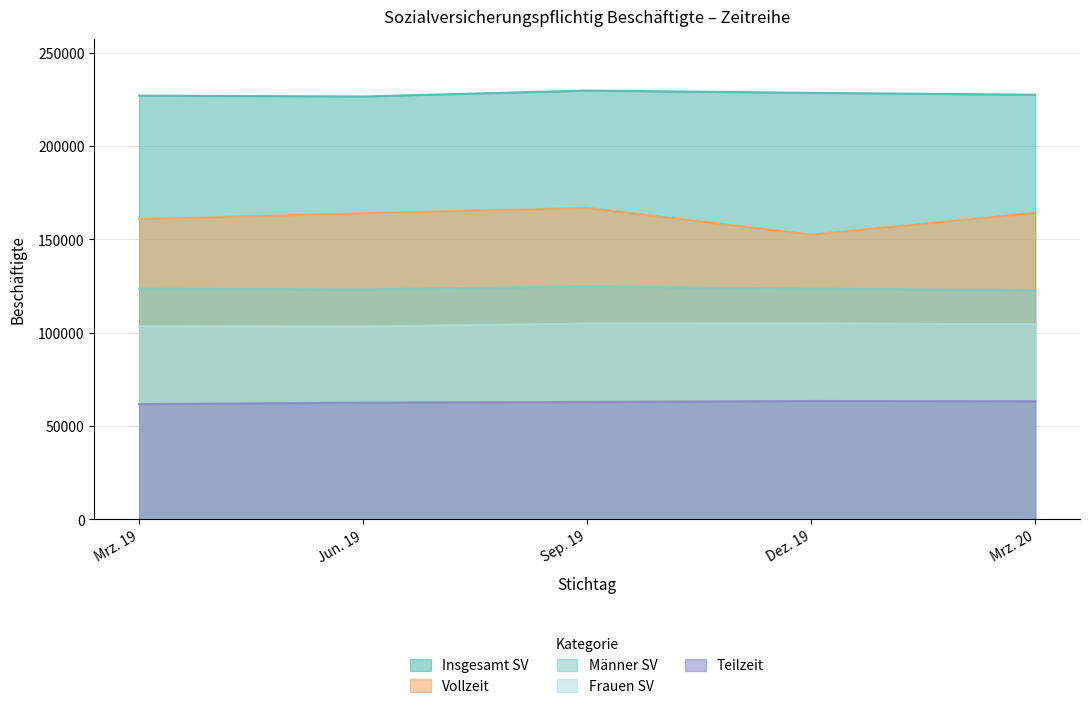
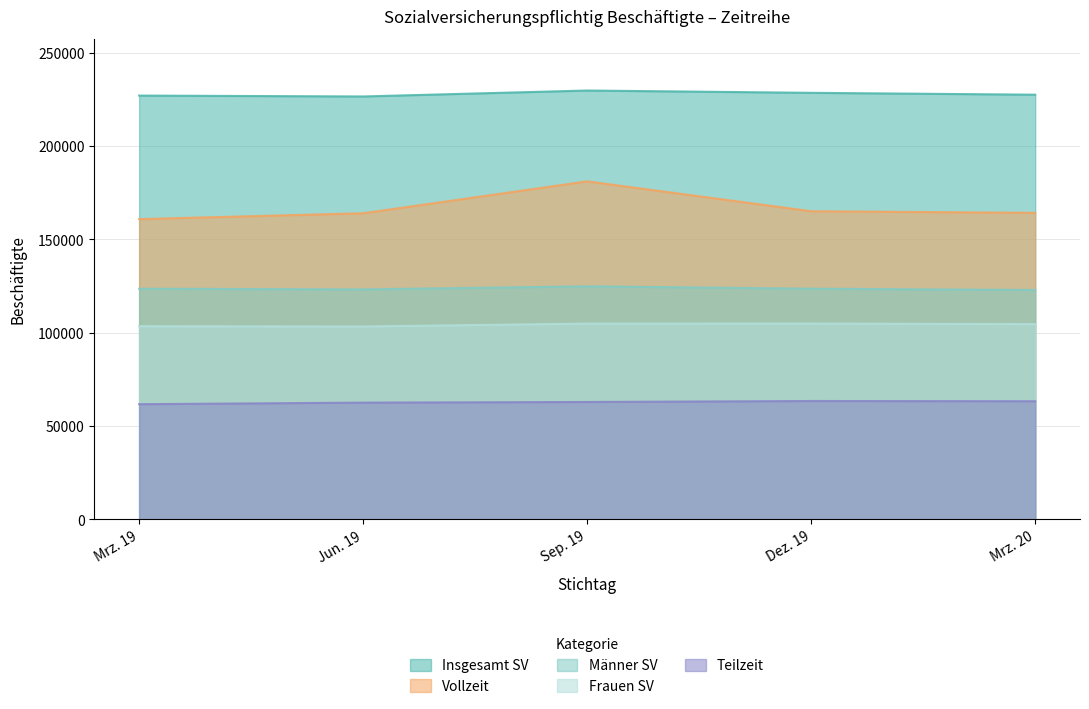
  {
    "Vollzeit": {
      "Mrz. 19": 161000,
      "Jun. 19": 164000,
-     "Sep. 19": 167000,
-     "Dez. 19": 153000,
+     "Sep. 19": 181000,
+     "Dez. 19": 165000,
      "Mrz. 20": 164000
    }
  }
